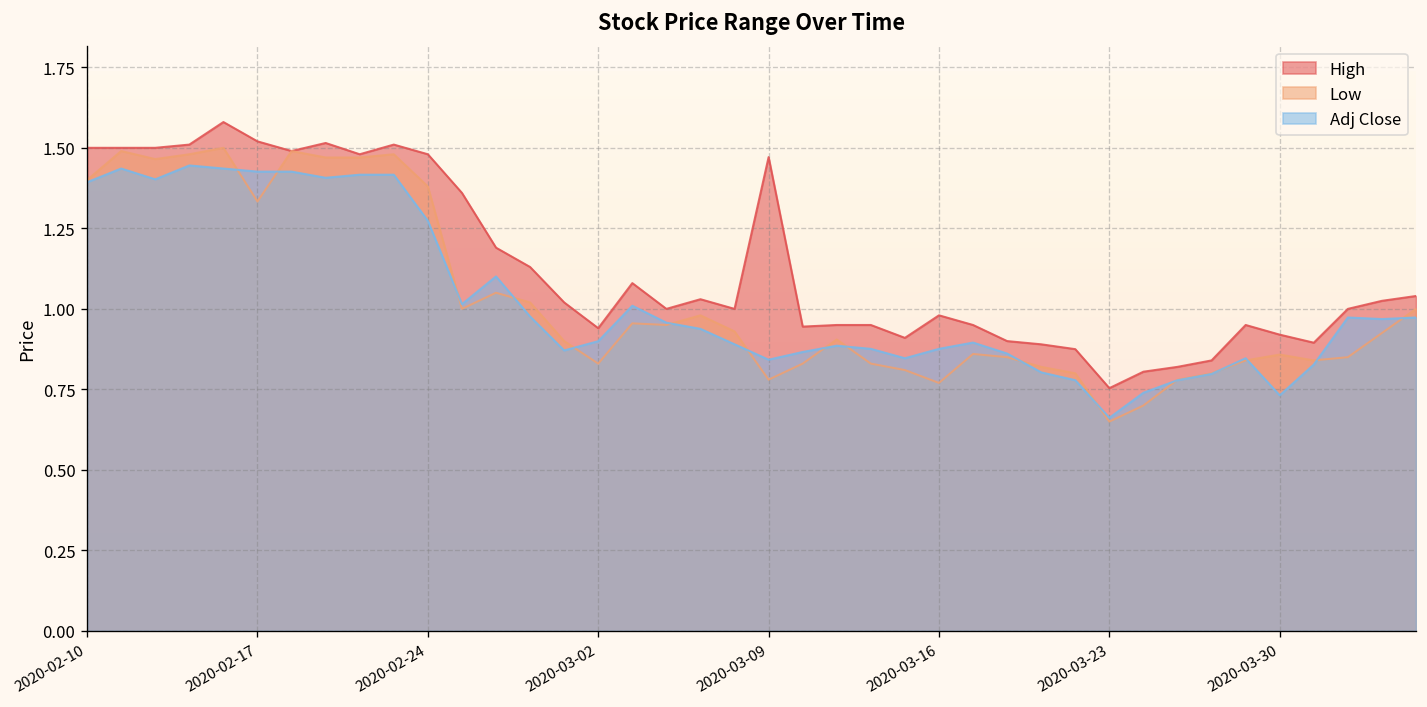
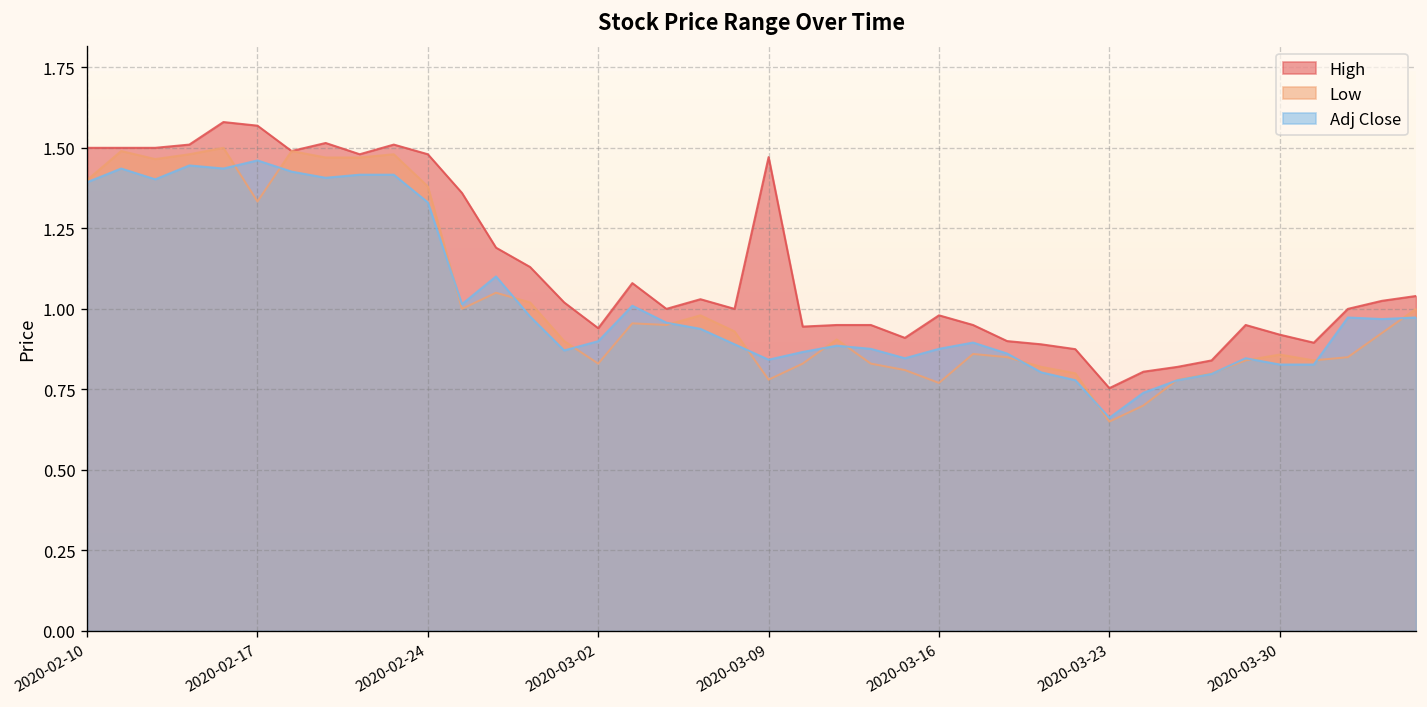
  {
    "High": {
      "2020-02-10": 1.50,
-     "2020-02-17": 1.52,
+     "2020-02-17": 1.57,
      "2020-02-24": 1.48,
      "2020-03-02": 0.94,
      "2020-03-09": 1.47,
      "2020-03-16": 0.98,
      "2020-03-23": 0.75,
      "2020-03-30": 0.92
    },
    "Low": {
      "2020-02-17": 1.33,
      "2020-02-24": 1.38,
      "2020-03-02": 0.83,
      "2020-03-09": 0.78,
      "2020-03-16": 0.77,
      "2020-03-23": 0.65,
      "2020-03-30": 0.86
    },
    "Adj Close": {
-     "2020-02-17": 1.43,
-     "2020-02-24": 1.27,
+     "2020-02-17": 1.46,
+     "2020-02-24": 1.33,
      "2020-03-02": 0.90,
      "2020-03-09": 0.84,
      "2020-03-16": 0.88,
      "2020-03-23": 0.66,
-     "2020-03-30": 0.73
+     "2020-03-30": 0.83
    }
  }
